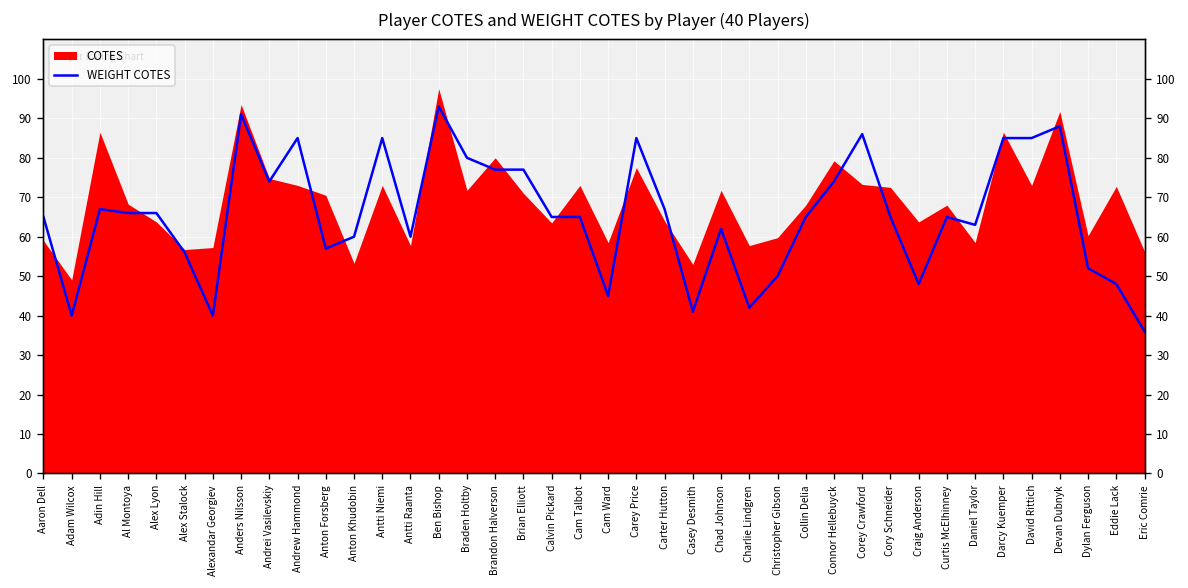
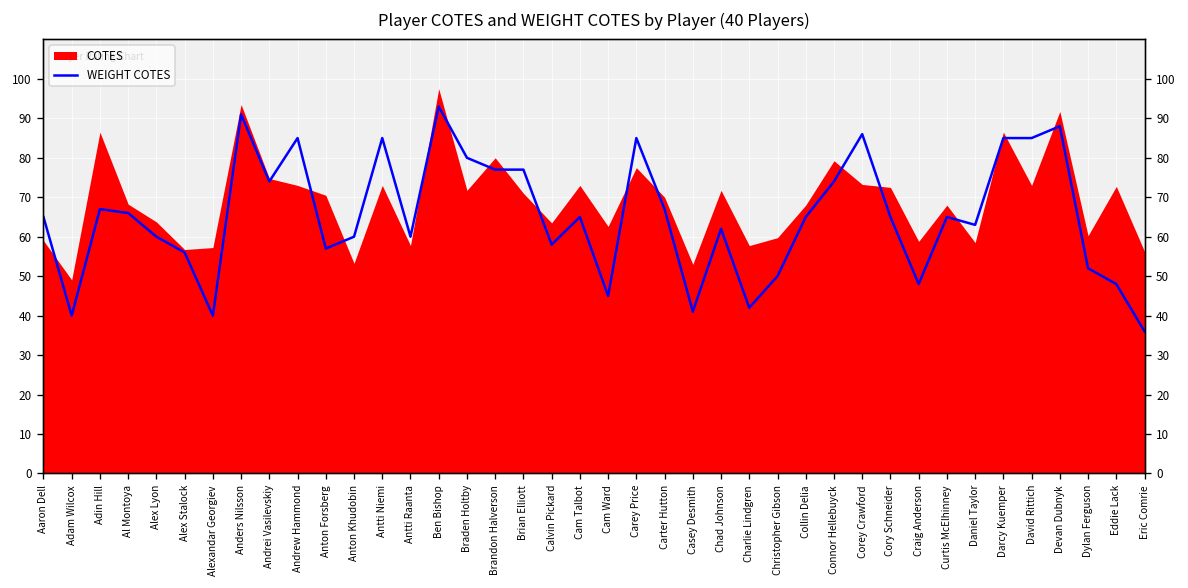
  {
    "WEIGHT COTES": {
      "Aaron Dell": 65,
      "Adam Wilcox": 40,
      "Adin Hill": 67,
      "Al Montoya": 66,
-     "Alex Lyon": 66,
+     "Alex Lyon": 60,
      "Alexandar Georgiev": 40,
      "Anders Nilsson": 91,
      "Andrew Hammond": 85,
      "Anton Forsberg": 57,
      "Anton Khudobin": 60,
      "Antti Niemi": 85,
      "Antti Raanta": 60,
      "Ben Bishop": 93,
      "Braden Holtby": 80,
      "Brandon Halverson": 77,
      "Brian Elliott": 77,
-     "Calvin Pickard": 65,
+     "Calvin Pickard": 58,
      "Cam Talbot": 65,
      "Cam Ward": 45,
      "Carey Price": 85,
      "Carter Hutton": 67,
      "Casey Desmith": 41,
      "Chad Johnson": 62,
      "Charlie Lindgren": 42,
      "Christopher Gibson": 50,
      "Collin Delia": 65,
      "Connor Hellebuyck": 74,
      "Corey Crawford": 86,
      "Cory Schneider": 65,
      "Craig Anderson": 48,
      "Curtis McElhinney": 65,
      "Daniel Taylor": 63,
      "Darcy Kuemper": 85,
      "David Rittich": 85,
      "Devan Dubnyk": 88,
      "Dylan Ferguson": 52,
      "Eddie Lack": 48,
      "Eric Comrie": 36
    },
    "COTES": {
      "Aaron Dell": 59,
      "Adam Wilcox": 49,
      "Adin Hill": 87,
      "Al Montoya": 68,
      "Alex Lyon": 64,
      "Alexandar Georgiev": 57,
      "Anders Nilsson": 94,
      "Andrew Hammond": 73,
      "Anton Forsberg": 71,
      "Anton Khudobin": 53,
      "Antti Niemi": 73,
      "Antti Raanta": 58,
      "Ben Bishop": 98,
      "Braden Holtby": 72,
      "Brandon Halverson": 80,
      "Brian Elliott": 71,
      "Calvin Pickard": 64,
      "Cam Talbot": 73,
-     "Cam Ward": 59,
+     "Cam Ward": 63,
      "Carey Price": 78,
-     "Carter Hutton": 64,
+     "Carter Hutton": 70,
      "Casey Desmith": 53,
      "Chad Johnson": 72,
      "Charlie Lindgren": 58,
      "Christopher Gibson": 60,
      "Collin Delia": 68,
      "Connor Hellebuyck": 79,
      "Corey Crawford": 73,
      "Cory Schneider": 73,
-     "Craig Anderson": 64,
+     "Craig Anderson": 59,
      "Curtis McElhinney": 68,
      "Daniel Taylor": 59,
      "Darcy Kuemper": 87,
      "David Rittich": 73,
      "Devan Dubnyk": 92,
      "Dylan Ferguson": 60,
      "Eddie Lack": 73,
      "Eric Comrie": 56
    }
  }
